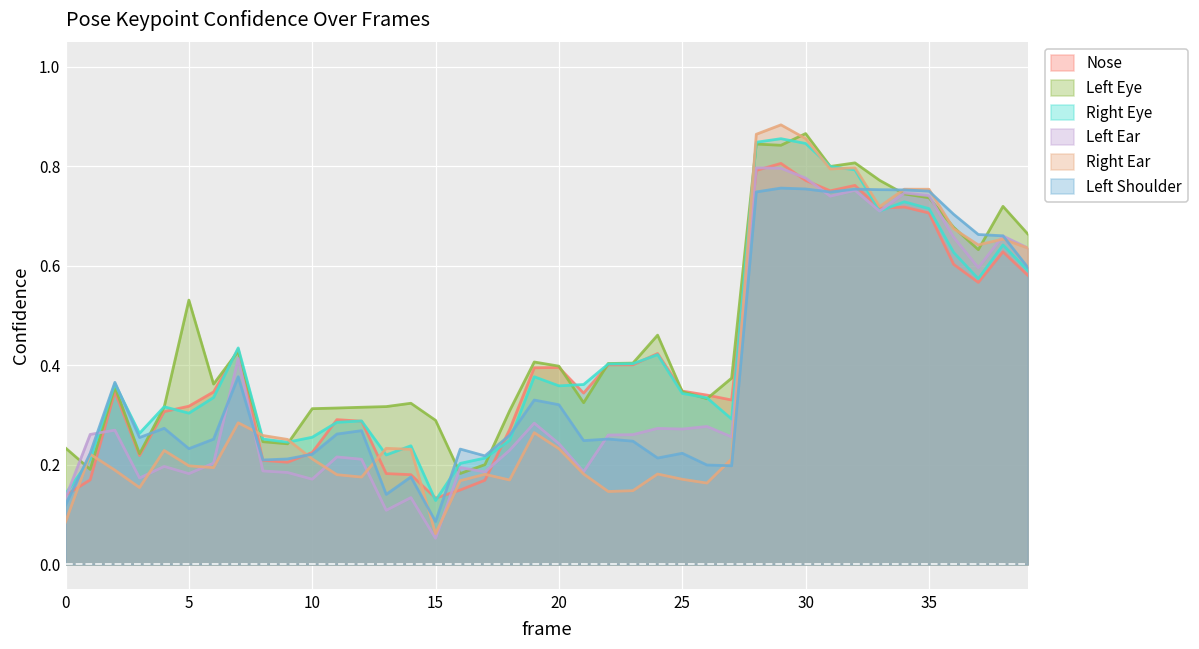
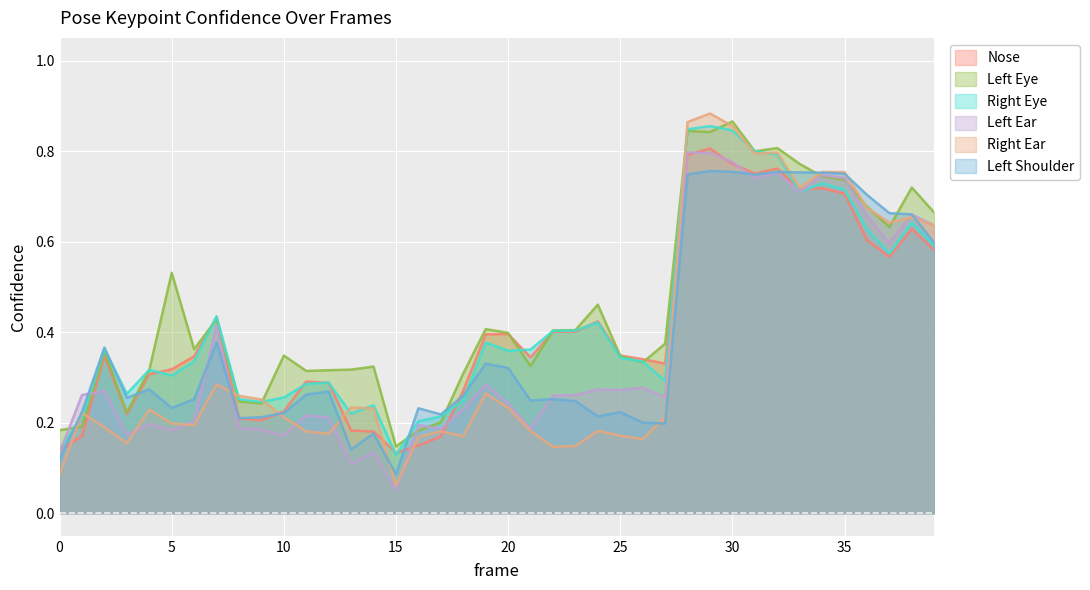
  {
    "Left Eye": {
-     "0": 0.23,
+     "0": 0.18,
      "5": 0.53,
-     "10": 0.31,
-     "15": 0.29,
+     "10": 0.35,
+     "15": 0.15,
      "30": 0.87
    }
  }
